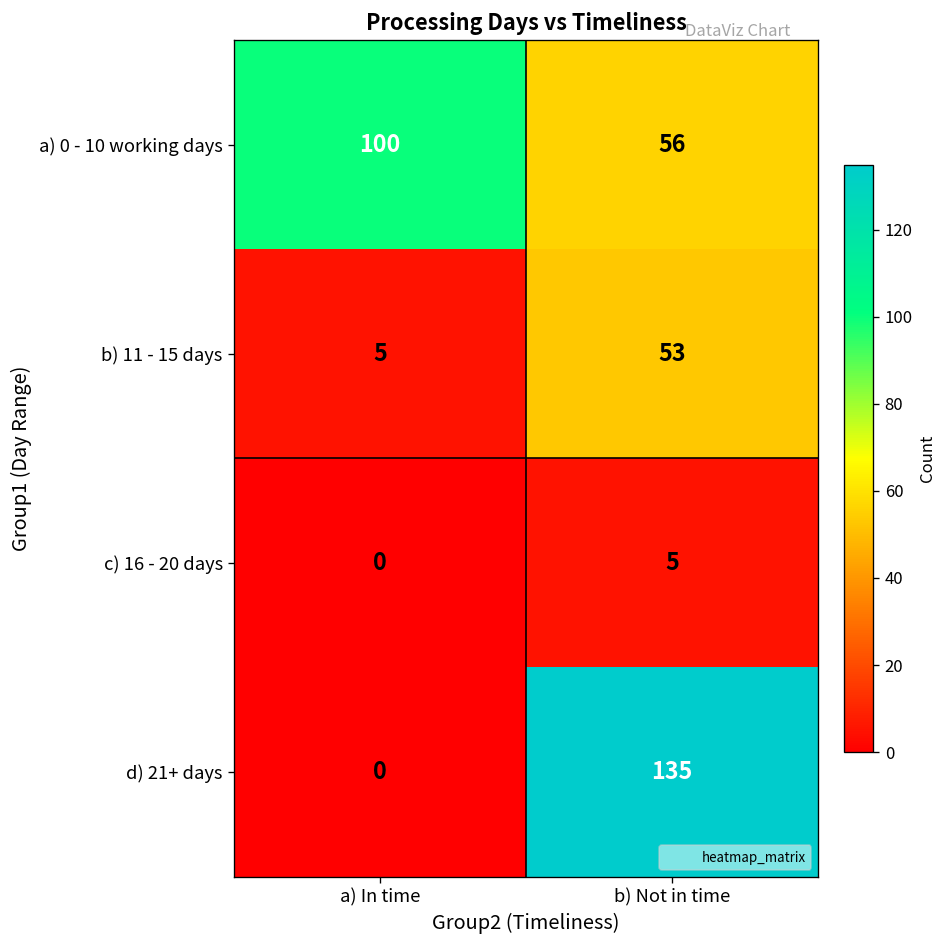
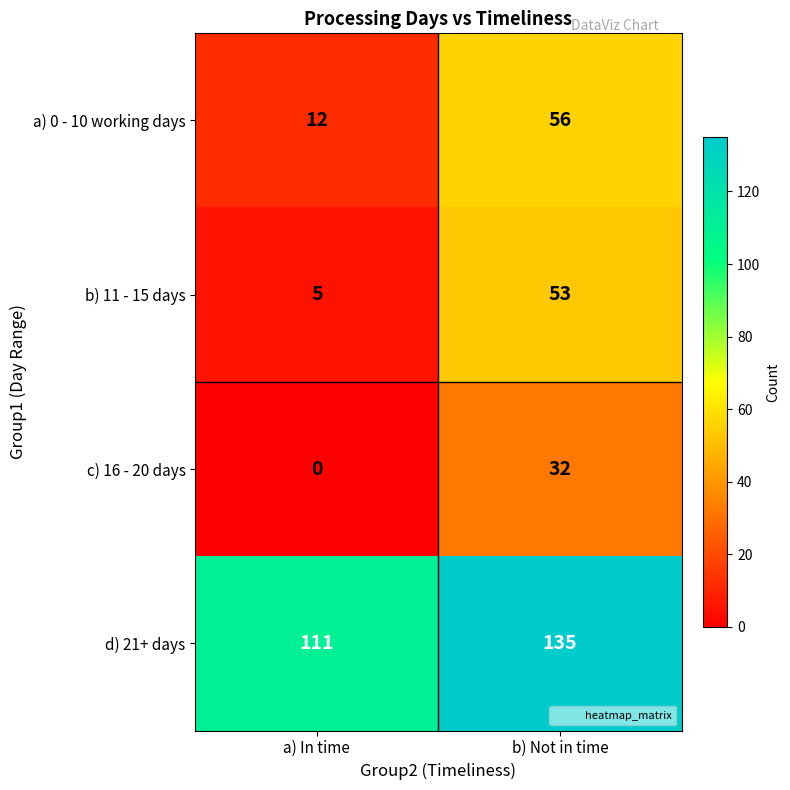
  {
    "a) 0 - 10 working days": {
-     "a) In time": 100,
+     "a) In time": 12,
      "b) Not in time": 56
    },
    "b) 11 - 15 days": {
      "a) In time": 5,
      "b) Not in time": 53
    },
    "c) 16 - 20 days": {
      "a) In time": 0,
-     "b) Not in time": 5
+     "b) Not in time": 32
    },
    "d) 21+ days": {
-     "a) In time": 0,
+     "a) In time": 111,
      "b) Not in time": 135
    }
  }
